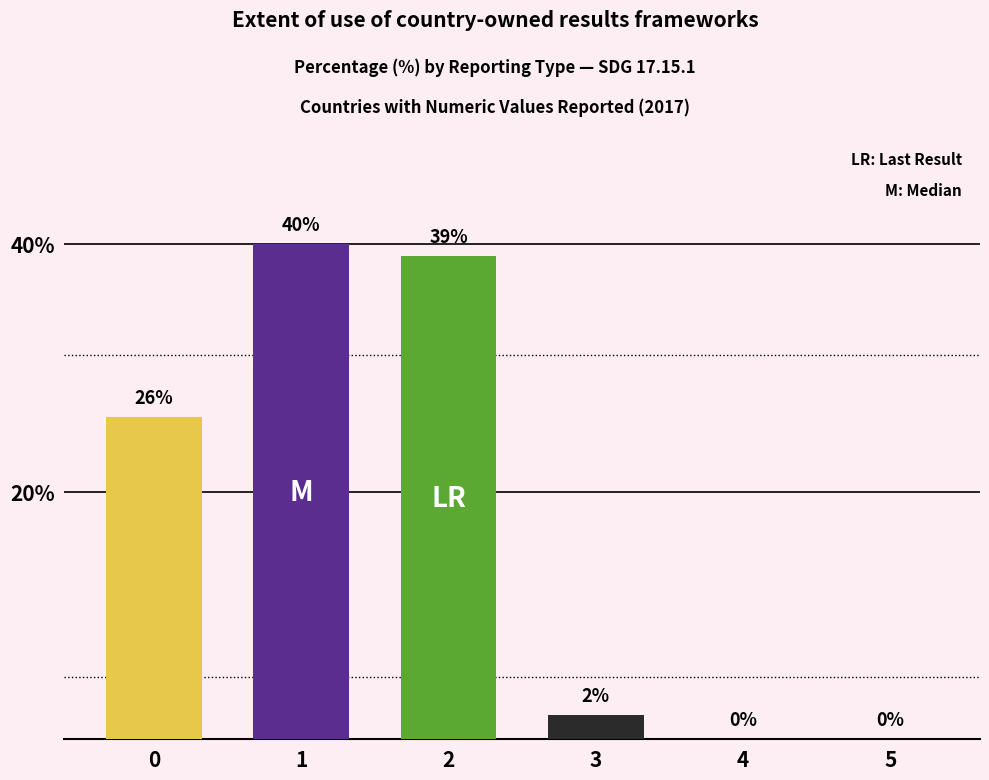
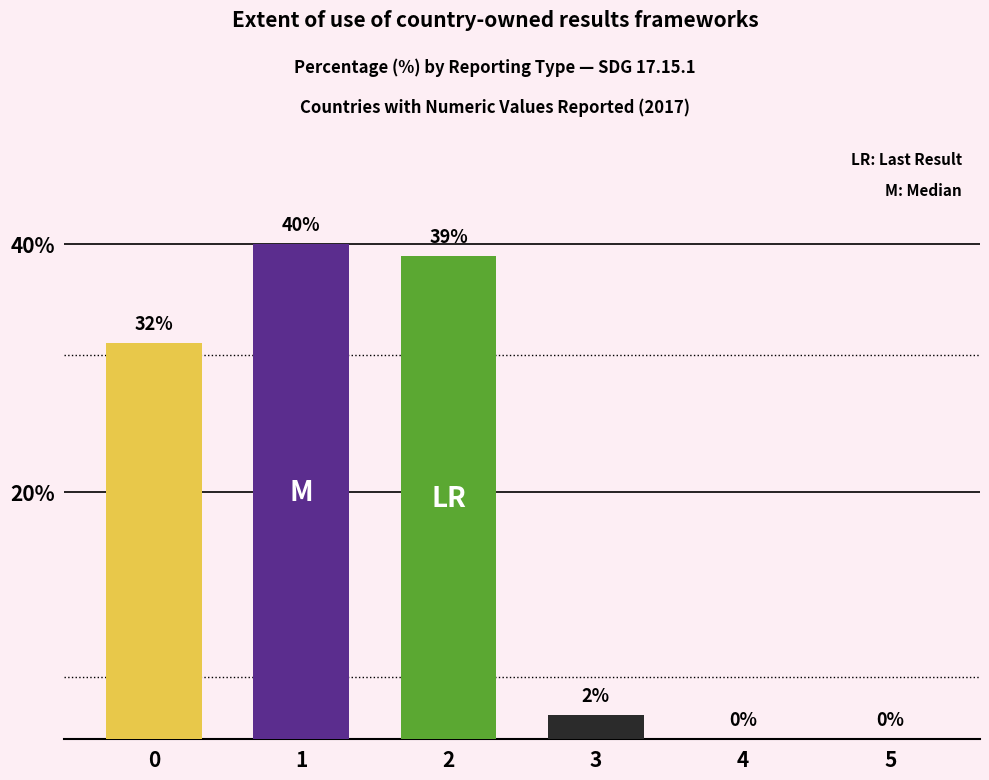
  {
-   "0": "26%",
+   "0": "32%",
    "1": "40%",
    "2": "39%",
    "3": "2%",
    "4": "0%",
    "5": "0%"
  }
